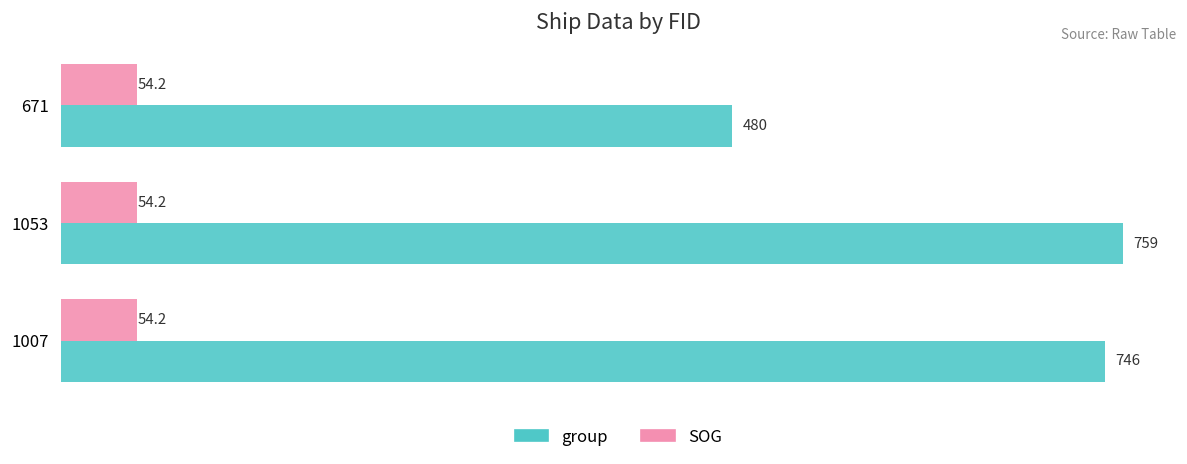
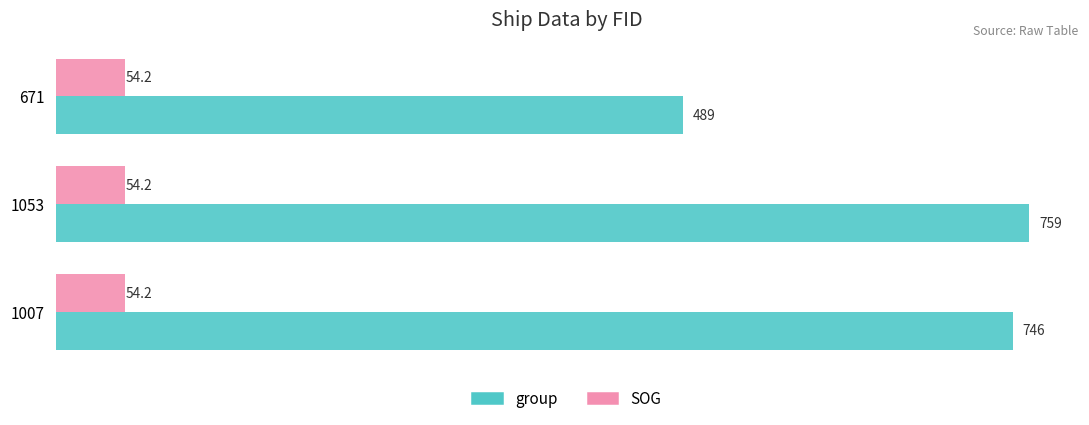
  {
    "group": {
-     "671": 480,
+     "671": 489,
      "1053": 759,
      "1007": 746
    },
    "SOG": {
      "671": 54.2,
      "1053": 54.2,
      "1007": 54.2
    }
  }
